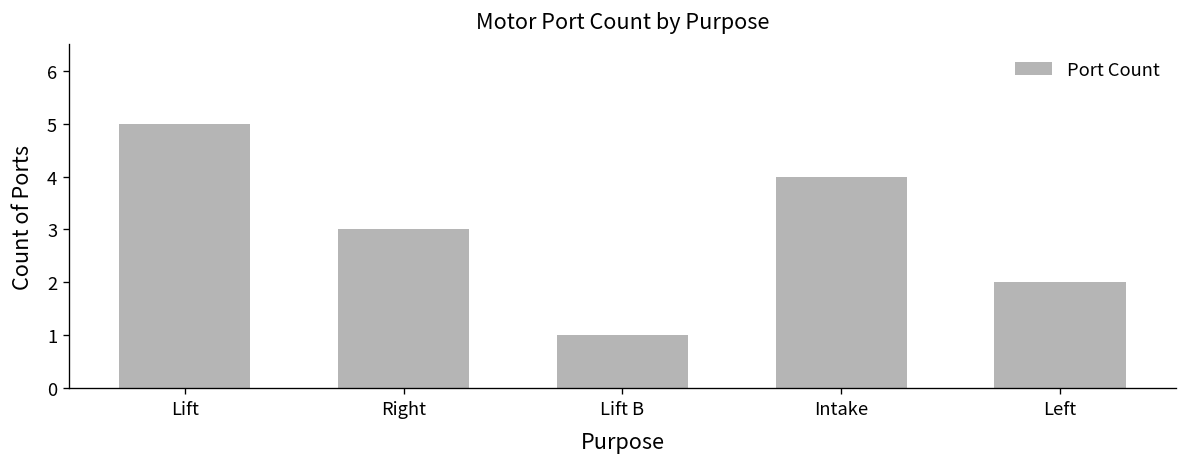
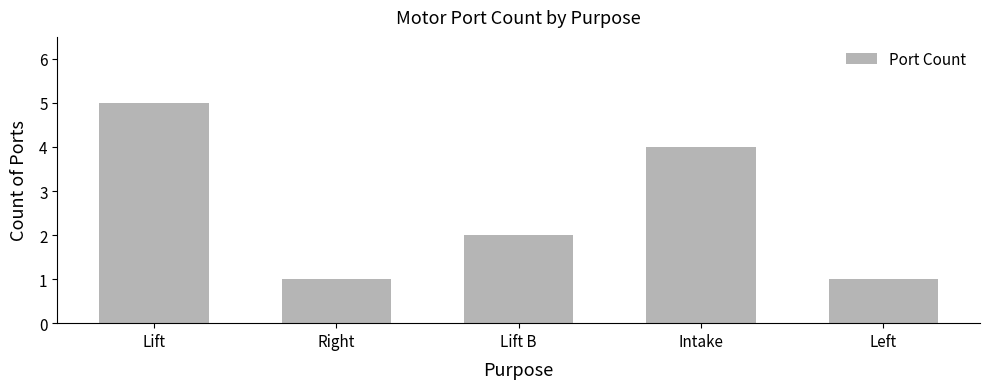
  {
    "Lift": 5,
-   "Right": 3,
-   "Lift B": 1,
+   "Right": 1,
+   "Lift B": 2,
    "Intake": 4,
-   "Left": 2
+   "Left": 1
  }
